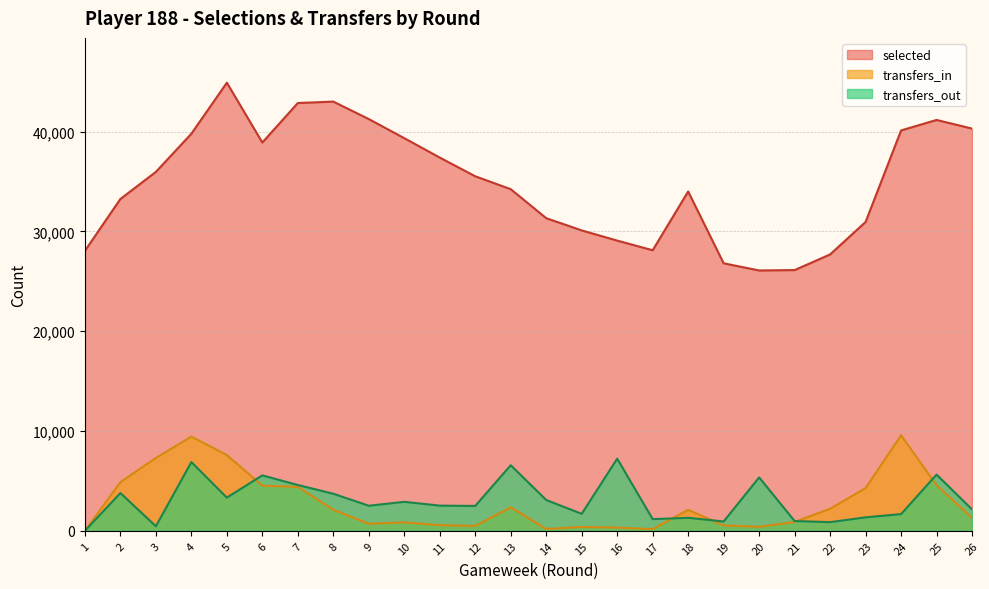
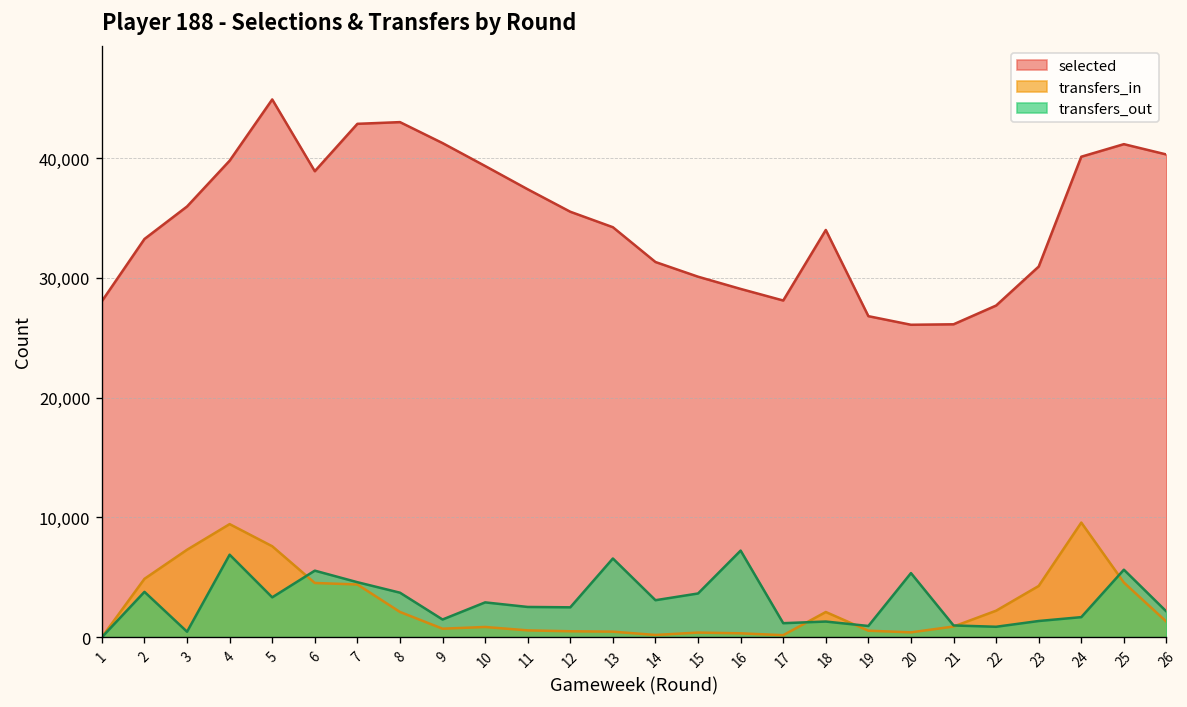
  {
    "selected": {
      "1": "28,000",
      "2": "33,000",
      "3": "36,000",
      "4": "40,000",
      "5": "45,000",
      "6": "39,000",
      "7": "43,000",
      "8": "43,000",
      "9": "41,000",
      "10": "39,000",
      "11": "37,000",
      "12": "36,000",
      "13": "34,000",
      "14": "31,000",
      "15": "30,000",
      "16": "29,000",
      "17": "28,000",
      "18": "34,000",
      "19": "27,000",
      "20": "26,000",
      "21": "26,000",
      "22": "28,000",
      "23": "31,000",
      "24": "40,000",
      "25": "41,000",
      "26": "40,000"
    },
    "transfers_in": {
      "2": "5,000",
      "3": "7,000",
      "4": "9,000",
      "5": "8,000",
      "6": "5,000",
      "8": "2,000",
      "9": "1,000",
      "10": "1,000",
      "11": "1,000",
      "12": "0",
-     "13": "2,000",
+     "13": "0",
      "14": "0",
      "15": "0",
      "16": "0",
      "17": "0",
      "18": "2,000",
      "19": "1,000",
      "20": "0",
      "22": "2,000",
      "23": "4,000",
      "24": "10,000",
      "25": "5,000",
      "26": "1,000"
    },
    "transfers_out": {
      "2": "4,000",
      "3": "0",
      "4": "7,000",
      "5": "3,000",
      "6": "6,000",
      "8": "4,000",
-     "9": "3,000",
+     "9": "1,000",
      "10": "3,000",
      "11": "3,000",
      "12": "2,000",
      "13": "7,000",
      "14": "3,000",
-     "15": "2,000",
+     "15": "4,000",
      "16": "7,000",
      "17": "1,000",
      "18": "1,000",
      "19": "1,000",
      "20": "5,000",
      "22": "1,000",
      "23": "1,000",
      "24": "2,000",
      "25": "6,000",
      "26": "2,000"
    }
  }
